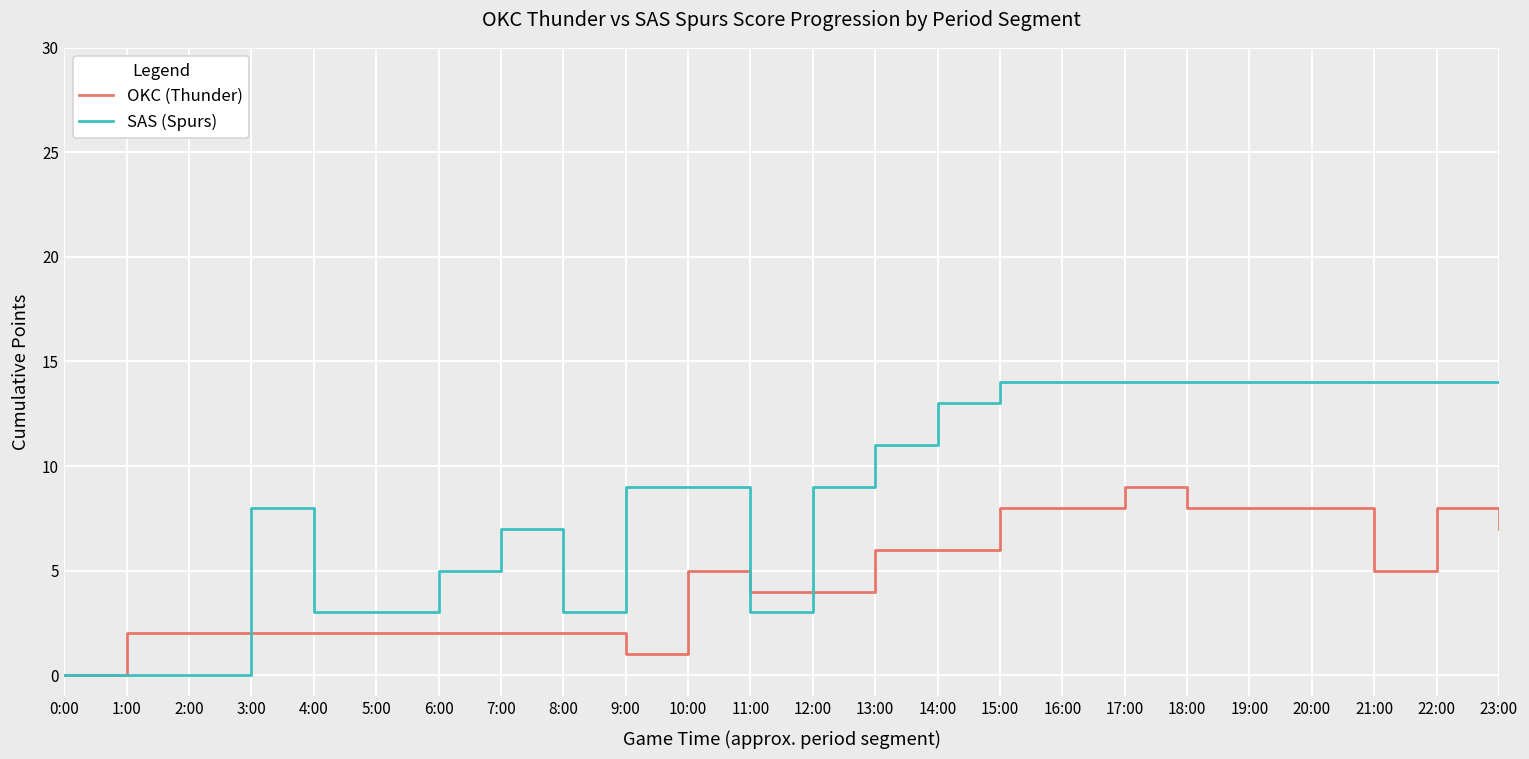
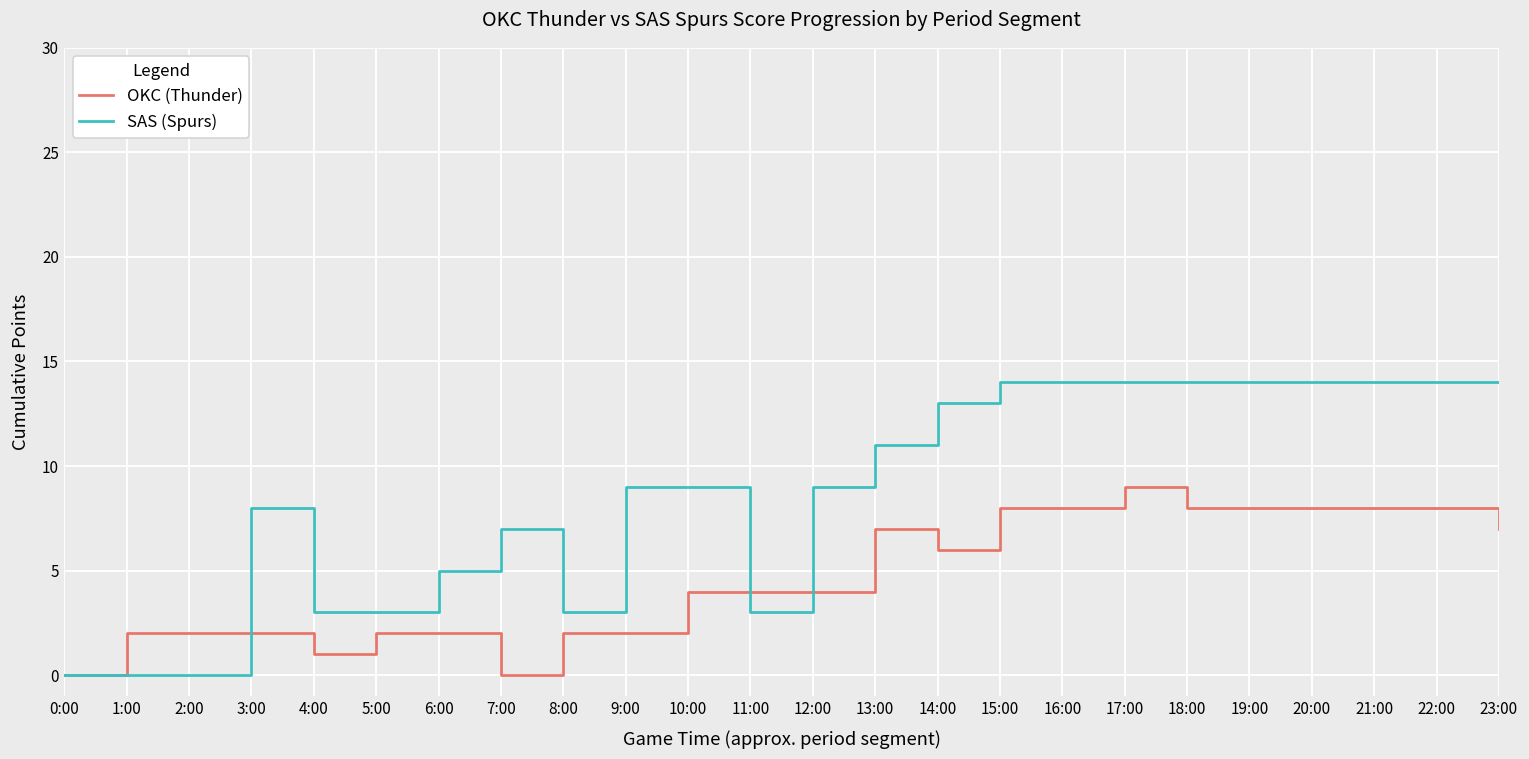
  {
    "OKC (Thunder)": {
      "1:00": 2,
      "2:00": 2,
      "3:00": 2,
-     "4:00": 2,
+     "4:00": 1,
      "5:00": 2,
      "6:00": 2,
-     "7:00": 2,
+     "7:00": 0,
      "8:00": 2,
-     "9:00": 1,
-     "10:00": 5,
+     "9:00": 2,
+     "10:00": 4,
      "11:00": 4,
      "12:00": 4,
-     "13:00": 6,
+     "13:00": 7,
      "14:00": 6,
      "15:00": 8,
      "16:00": 8,
      "17:00": 9,
      "18:00": 8,
      "19:00": 8,
      "20:00": 8,
-     "21:00": 5,
+     "21:00": 8,
      "22:00": 8,
      "23:00": 7
    },
    "SAS (Spurs)": {
      "1:00": 0,
      "2:00": 0,
      "3:00": 8,
      "4:00": 3,
      "5:00": 3,
      "6:00": 5,
      "7:00": 7,
      "8:00": 3,
      "9:00": 9,
      "10:00": 9,
      "11:00": 3,
      "12:00": 9,
      "13:00": 11,
      "14:00": 13,
      "15:00": 14,
      "16:00": 14,
      "17:00": 14,
      "18:00": 14,
      "19:00": 14,
      "20:00": 14,
      "21:00": 14,
      "22:00": 14,
      "23:00": 14
    }
  }
